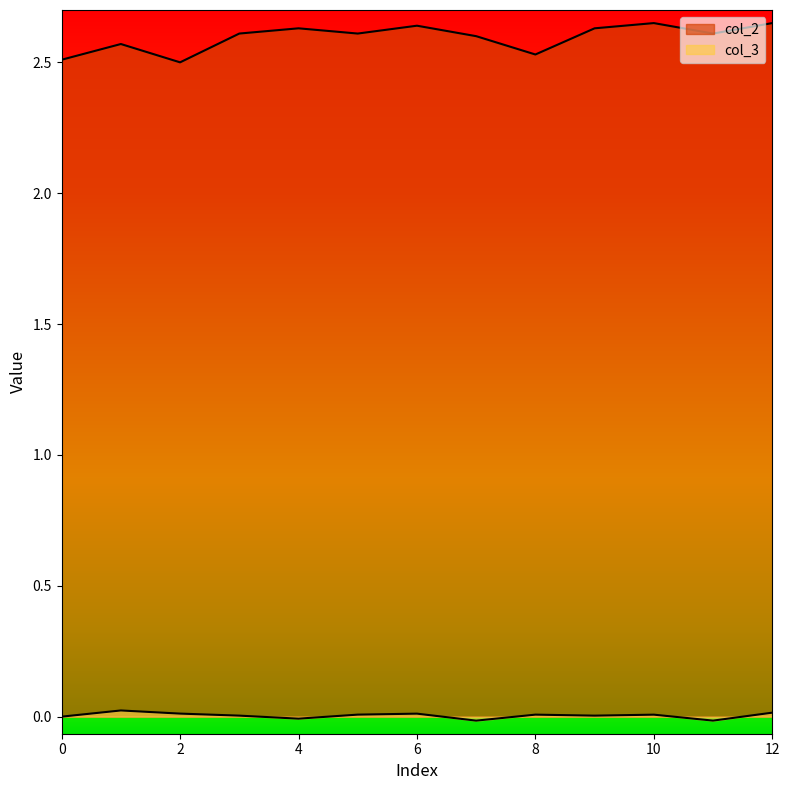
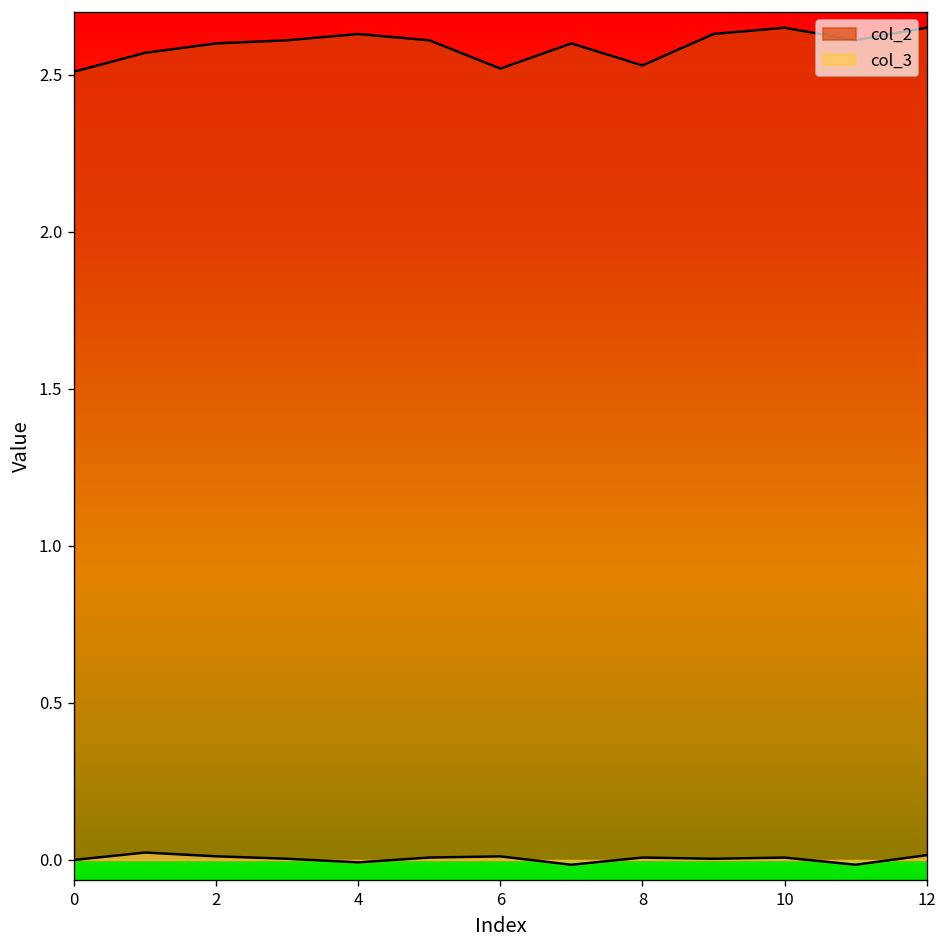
  {
    "col_2": {
      "0": 2.51,
-     "2": 2.5,
+     "2": 2.6,
      "4": 2.63,
-     "6": 2.64,
+     "6": 2.52,
      "8": 2.53,
      "10": 2.65,
      "12": 2.65
    }
  }
